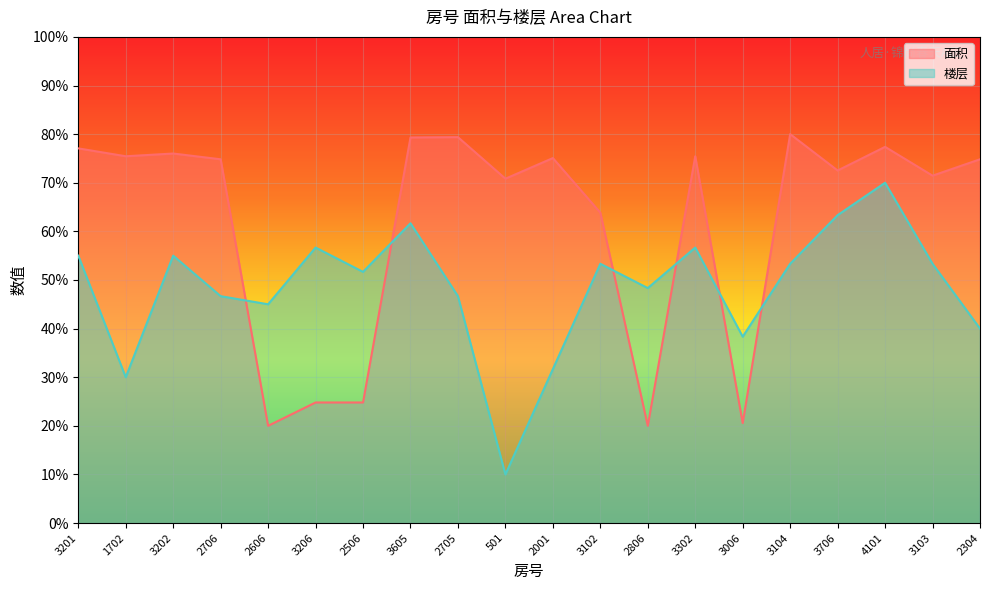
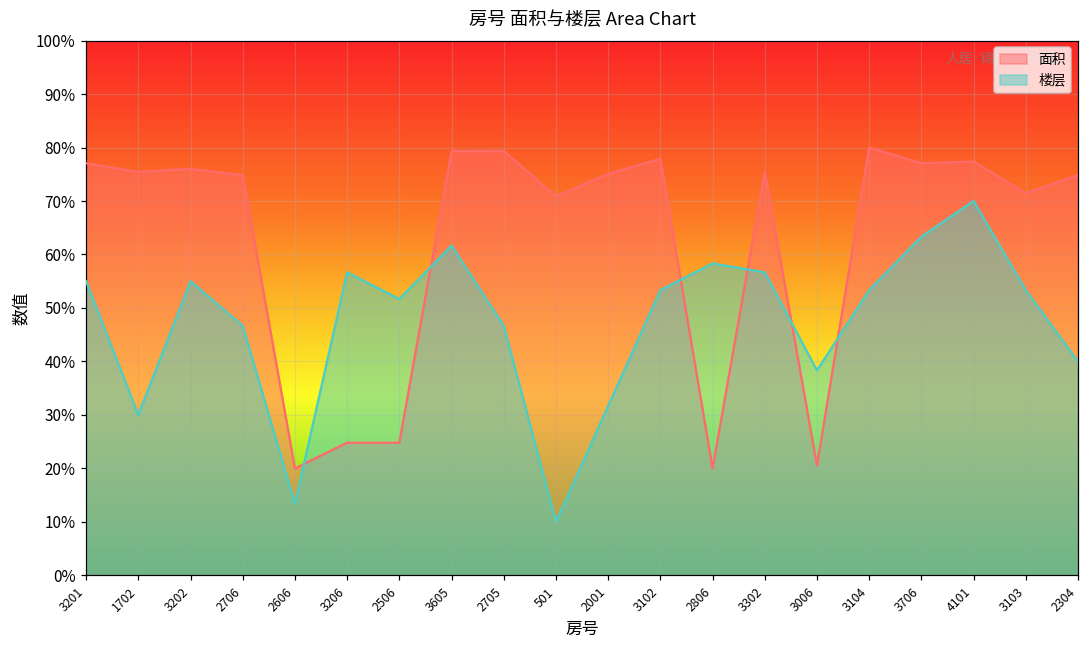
  {
    "面积": {
      "3201": "77%",
      "1702": "75%",
      "3202": "76%",
      "2706": "75%",
      "2606": "20%",
      "3206": "25%",
      "2506": "25%",
      "3605": "79%",
      "2705": "79%",
      "501": "71%",
      "2001": "75%",
-     "3102": "64%",
+     "3102": "78%",
      "2806": "20%",
      "3302": "75%",
      "3006": "21%",
      "3104": "80%",
-     "3706": "73%",
+     "3706": "77%",
      "4101": "77%",
      "3103": "71%",
      "2304": "75%"
    },
    "楼层": {
      "3201": "55%",
      "1702": "30%",
      "3202": "55%",
      "2706": "47%",
-     "2606": "45%",
+     "2606": "13%",
      "3206": "57%",
      "2506": "52%",
      "3605": "62%",
      "2705": "47%",
      "501": "10%",
      "2001": "32%",
      "3102": "53%",
-     "2806": "48%",
+     "2806": "58%",
      "3302": "57%",
      "3006": "38%",
      "3104": "53%",
      "3706": "63%",
      "4101": "70%",
      "3103": "53%",
      "2304": "40%"
    }
  }
